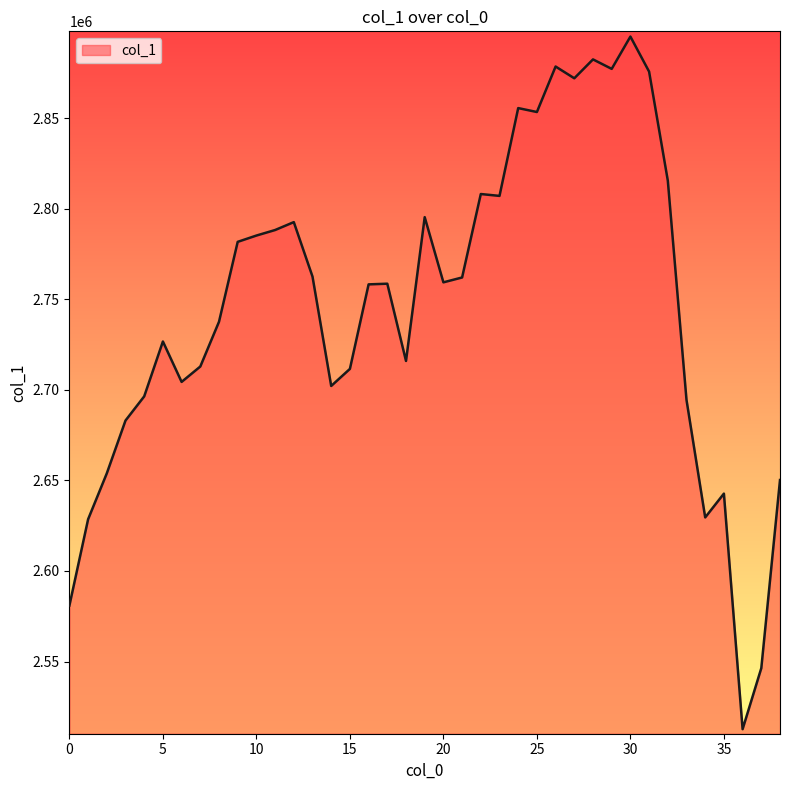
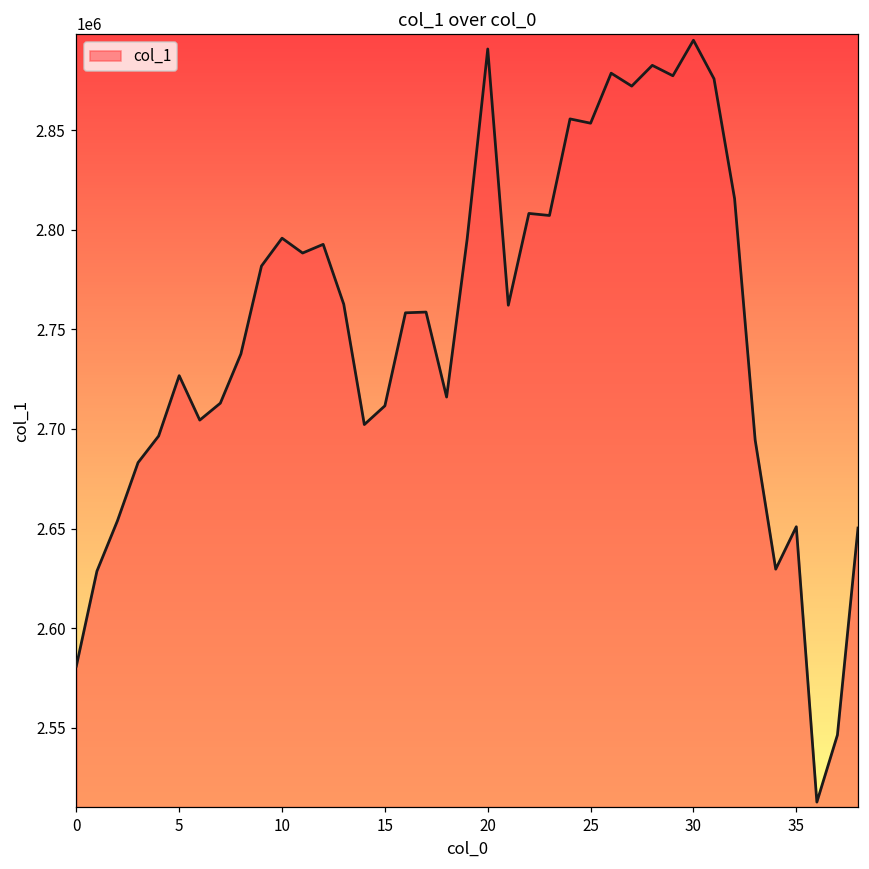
  {
    "0": 2581000,
    "5": 2727000,
-   "10": 2785000,
+   "10": 2796000,
    "15": 2712000,
-   "20": 2759000,
+   "20": 2891000,
    "25": 2854000,
    "30": 2895000,
-   "35": 2643000
+   "35": 2651000
  }
